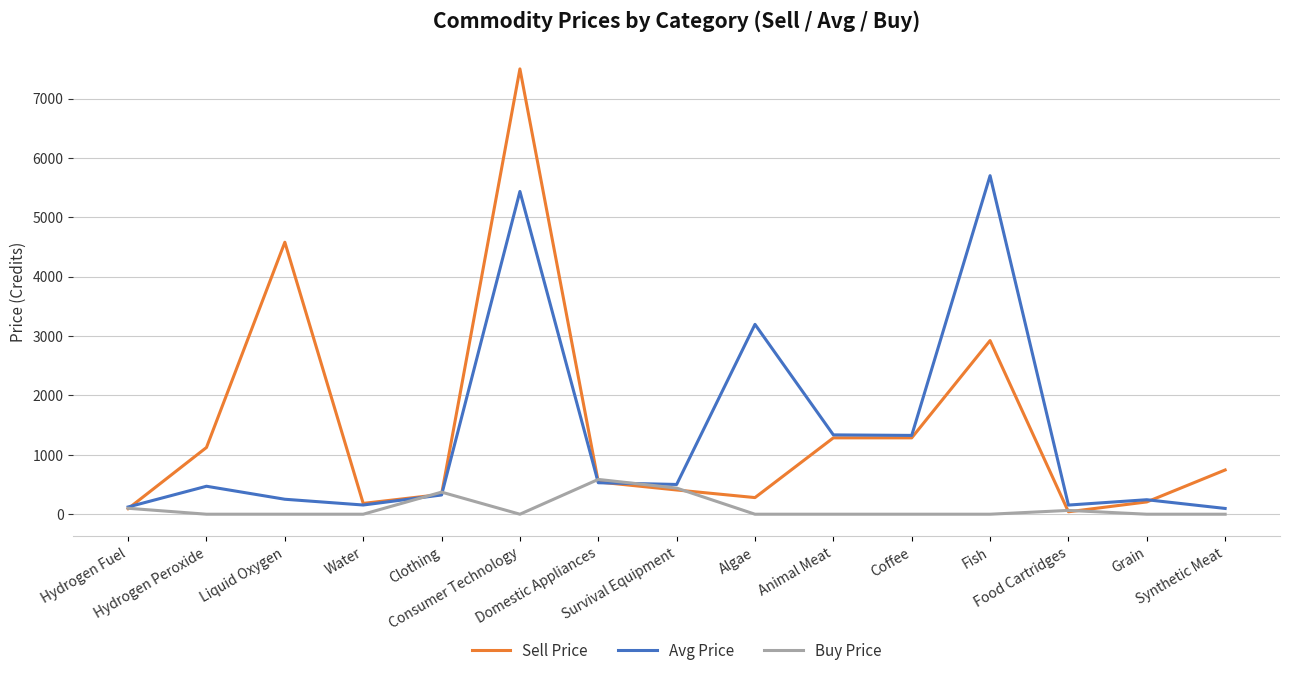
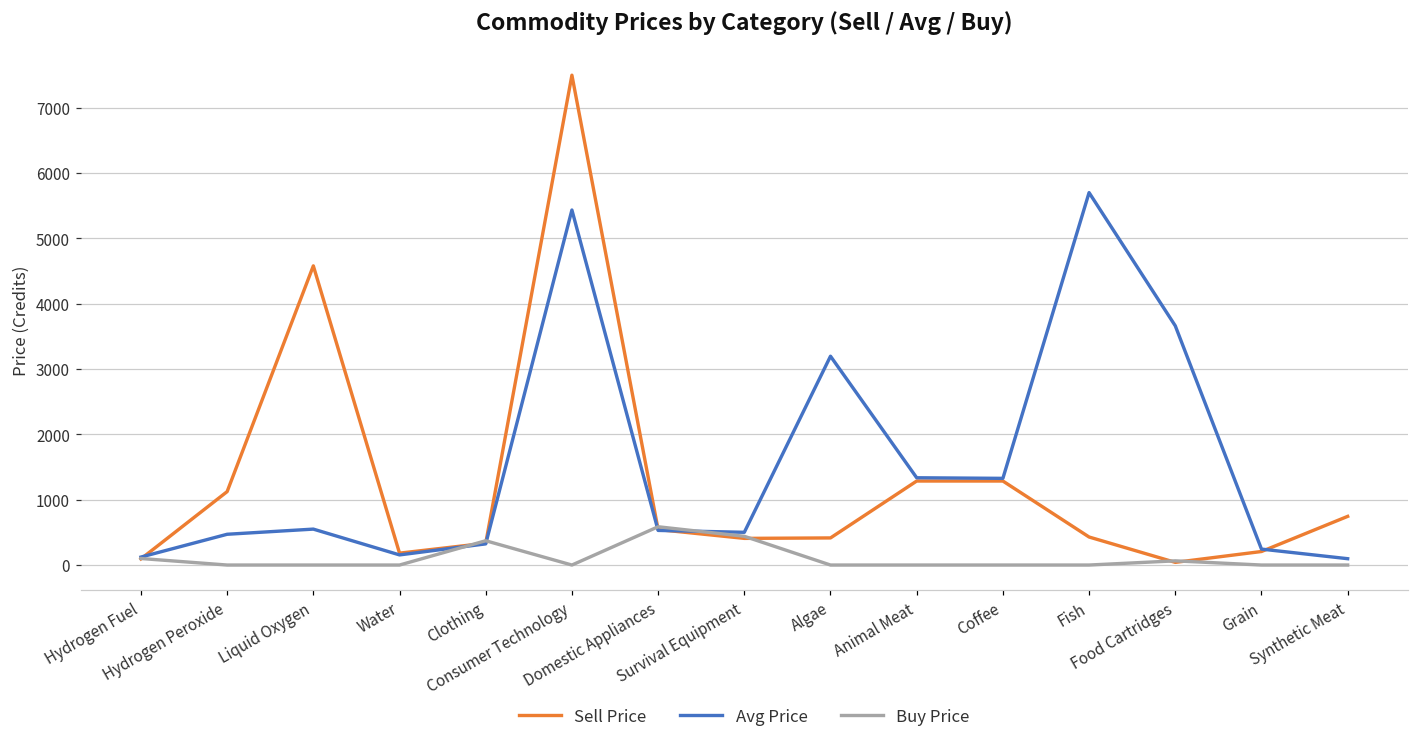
  {
    "Sell Price": {
      "Hydrogen Peroxide": 1100,
      "Liquid Oxygen": 4600,
      "Consumer Technology": 7500,
-     "Algae": 300,
+     "Algae": 400,
      "Animal Meat": 1300,
-     "Fish": 2900,
+     "Fish": 400,
      "Synthetic Meat": 700
    },
    "Avg Price": {
      "Hydrogen Peroxide": 500,
-     "Liquid Oxygen": 300,
+     "Liquid Oxygen": 600,
      "Consumer Technology": 5400,
      "Survival Equipment": 500,
      "Algae": 3200,
      "Animal Meat": 1300,
      "Fish": 5700,
-     "Food Cartridges": 200,
+     "Food Cartridges": 3700,
      "Synthetic Meat": 100
    },
    "Buy Price": {
      "Hydrogen Peroxide": 0,
      "Liquid Oxygen": 0,
      "Water": 0,
      "Consumer Technology": 0,
      "Algae": 0,
      "Animal Meat": 0,
      "Coffee": 0,
      "Fish": 0,
      "Grain": 0,
      "Synthetic Meat": 0
    }
  }
